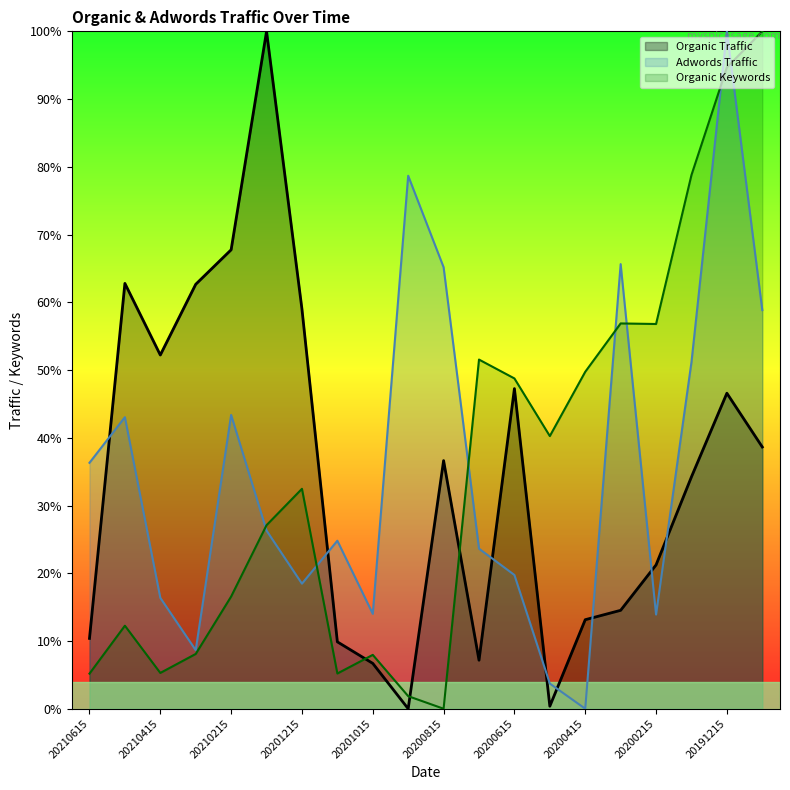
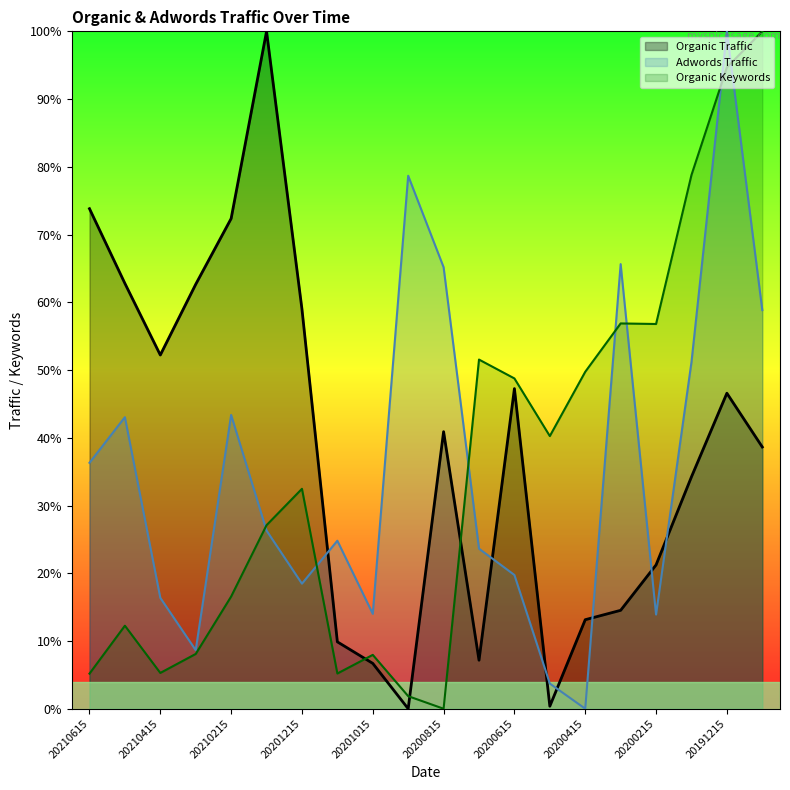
  {
    "Organic Traffic": {
-     "20210615": "10%",
+     "20210615": "74%",
      "20210415": "52%",
-     "20210215": "68%",
+     "20210215": "72%",
      "20201215": "59%",
      "20201015": "7%",
-     "20200815": "37%",
+     "20200815": "41%",
      "20200615": "47%",
      "20200415": "13%",
      "20200215": "21%",
      "20191215": "47%"
    }
  }
